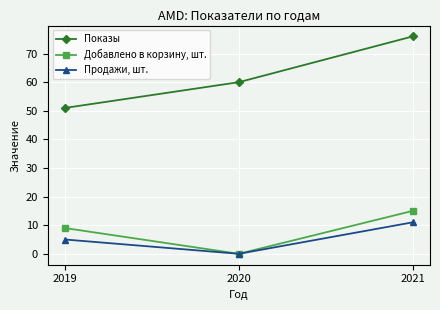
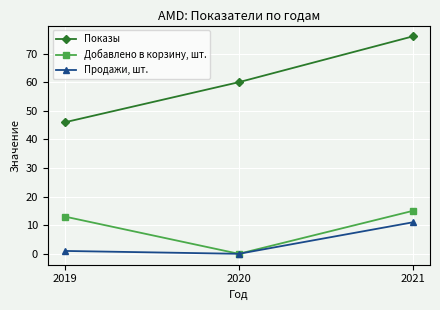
  {
    "Показы": {
-     "2019": 51,
+     "2019": 46,
      "2020": 60,
      "2021": 76
    },
    "Добавлено в корзину, шт.": {
-     "2019": 9,
+     "2019": 13,
      "2021": 15
    },
    "Продажи, шт.": {
-     "2019": 5,
+     "2019": 1,
      "2021": 11
    }
  }
